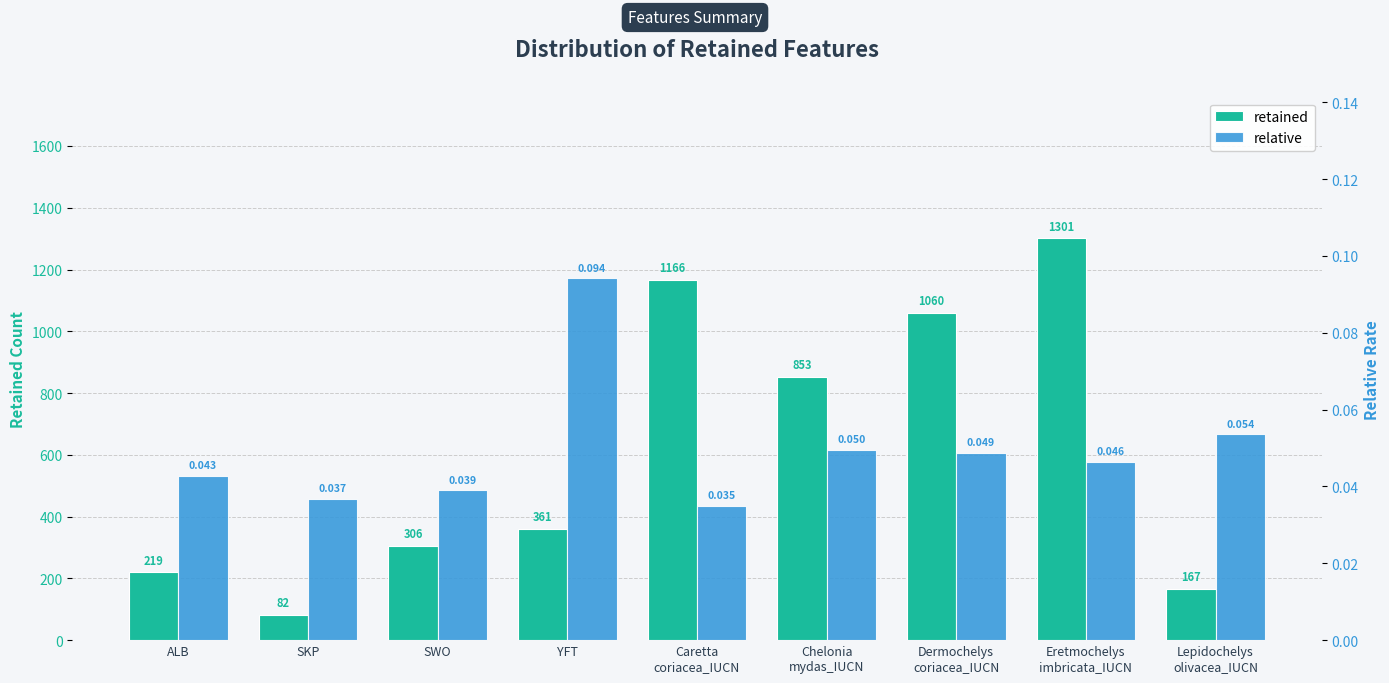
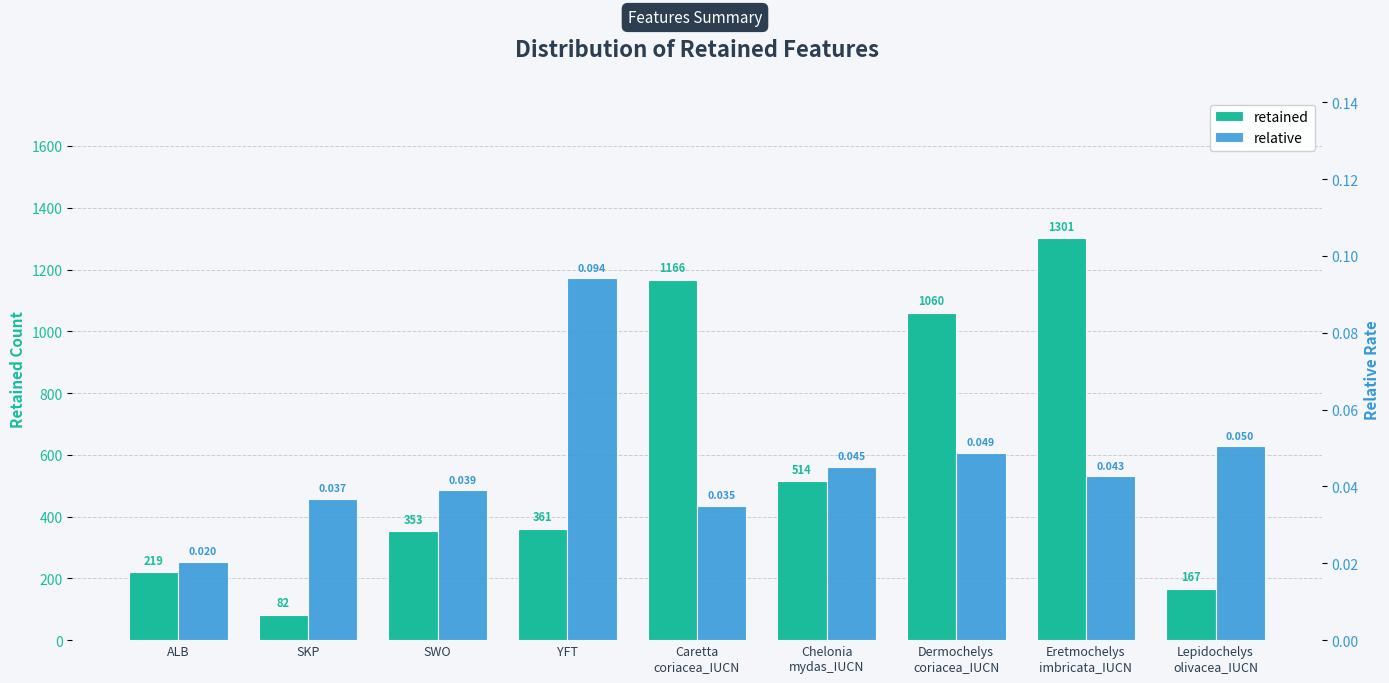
  {
    "retained": {
      "ALB": 219,
      "SKP": 82,
-     "SWO": 306,
+     "SWO": 353,
      "YFT": 361,
      "Caretta coriacea_IUCN": 1166,
-     "Chelonia mydas_IUCN": 853,
+     "Chelonia mydas_IUCN": 514,
      "Dermochelys coriacea_IUCN": 1060,
      "Eretmochelys imbricata_IUCN": 1301,
      "Lepidochelys olivacea_IUCN": 167
    },
    "relative": {
-     "ALB": 0.043,
+     "ALB": 0.020,
      "SKP": 0.037,
      "SWO": 0.039,
      "YFT": 0.094,
      "Caretta coriacea_IUCN": 0.035,
-     "Chelonia mydas_IUCN": 0.050,
+     "Chelonia mydas_IUCN": 0.045,
      "Dermochelys coriacea_IUCN": 0.049,
-     "Eretmochelys imbricata_IUCN": 0.046,
-     "Lepidochelys olivacea_IUCN": 0.054
+     "Eretmochelys imbricata_IUCN": 0.043,
+     "Lepidochelys olivacea_IUCN": 0.050
    }
  }
